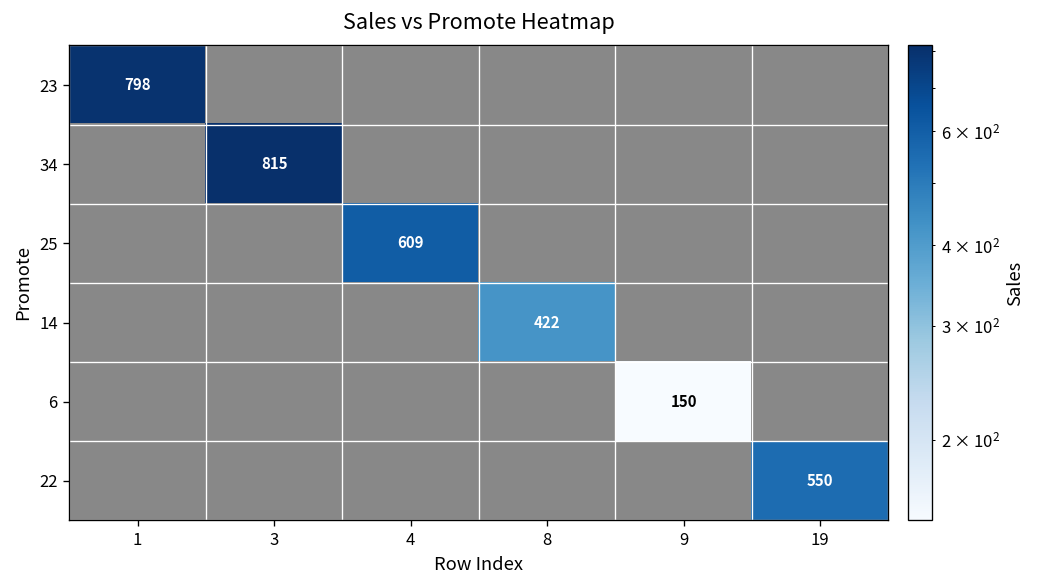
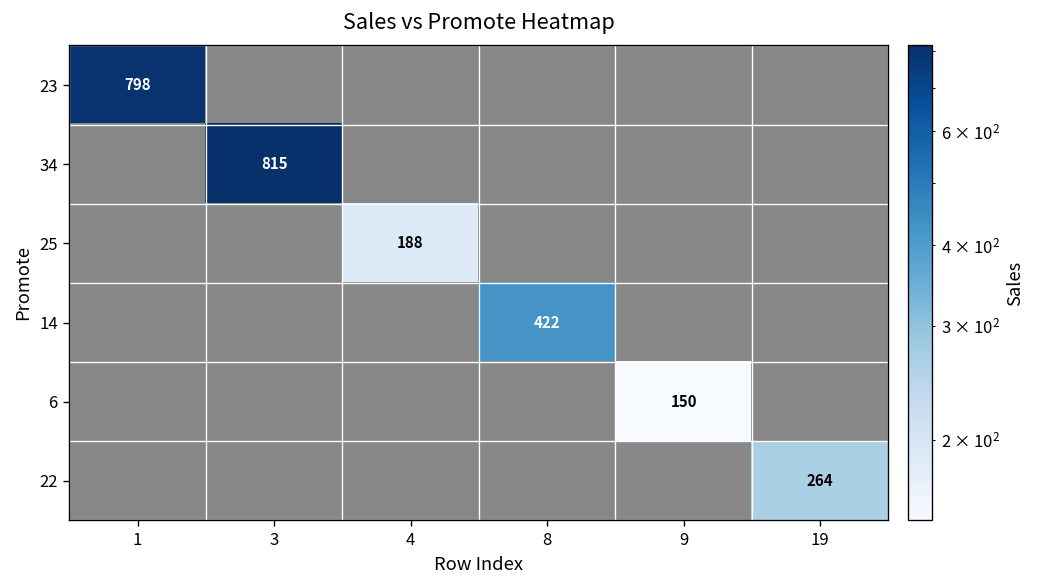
  {
    "23": {
      "1": 798
    },
    "34": {
      "3": 815
    },
    "25": {
-     "4": 609
+     "4": 188
    },
    "14": {
      "8": 422
    },
    "6": {
      "9": 150
    },
    "22": {
-     "19": 550
+     "19": 264
    }
  }
